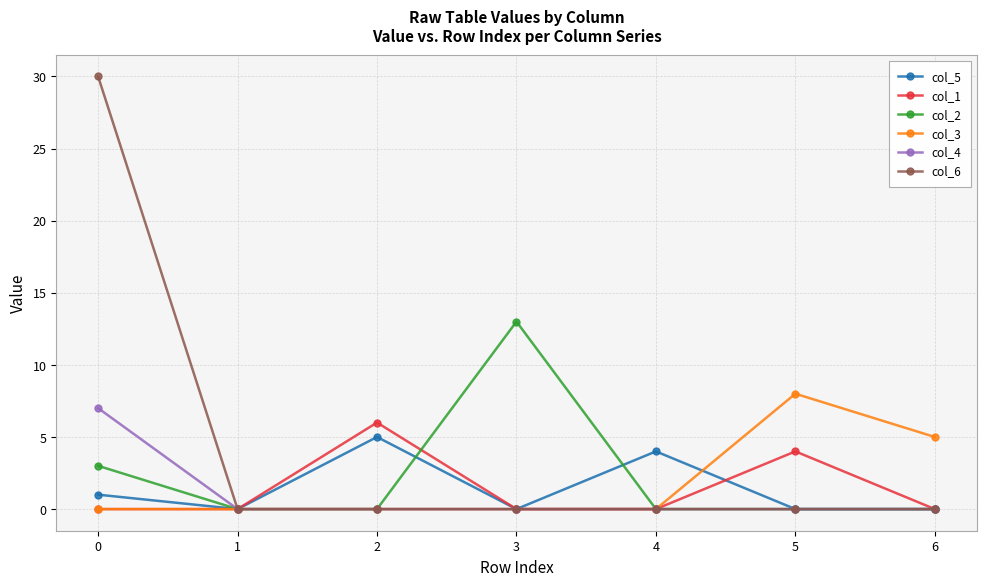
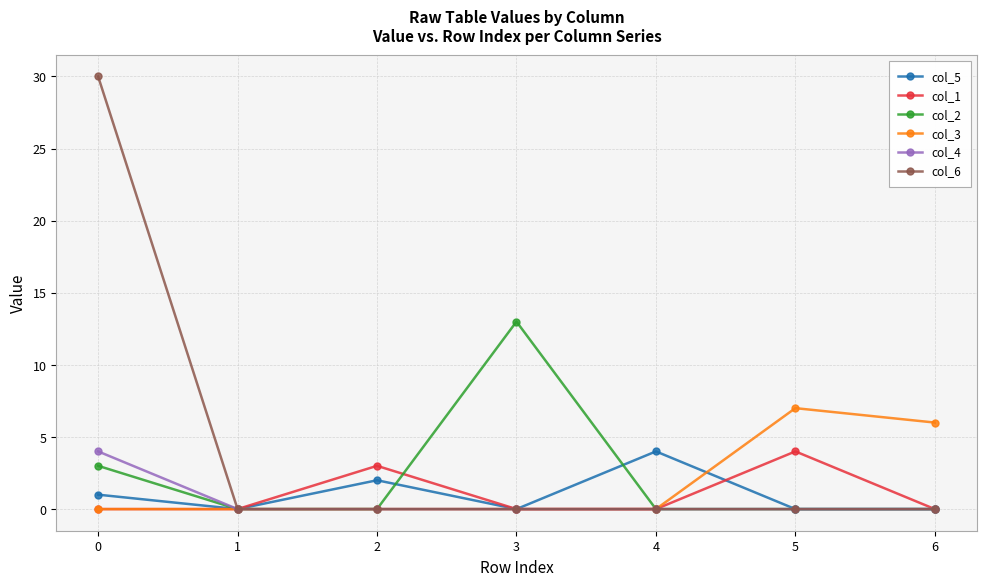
  {
    "col_5": {
      "0": 1,
-     "2": 5,
+     "2": 2,
      "4": 4
    },
    "col_1": {
-     "2": 6,
+     "2": 3,
      "5": 4
    },
    "col_2": {
      "0": 3,
      "3": 13
    },
    "col_3": {
-     "5": 8,
-     "6": 5
+     "5": 7,
+     "6": 6
    },
    "col_4": {
-     "0": 7
+     "0": 4
    },
    "col_6": {
      "0": 30
    }
  }
